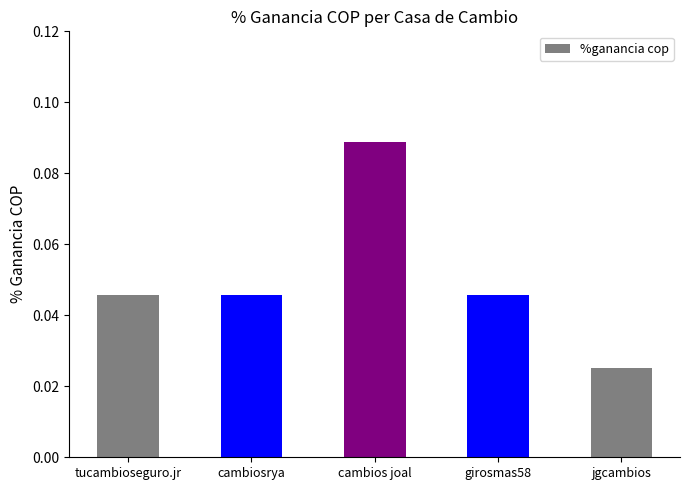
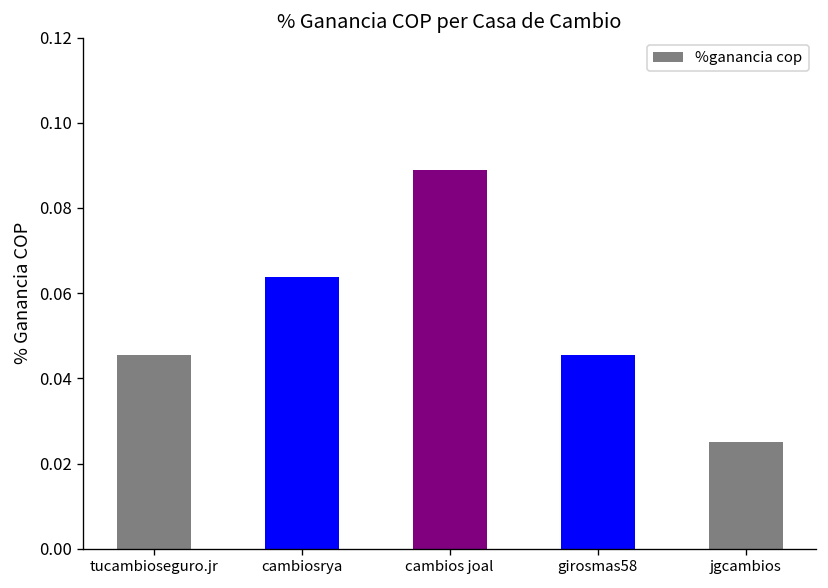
  {
    "tucambioseguro.jr": 0.046,
-   "cambiosrya": 0.046,
+   "cambiosrya": 0.064,
    "cambios joal": 0.089,
    "girosmas58": 0.046,
    "jgcambios": 0.025
  }
